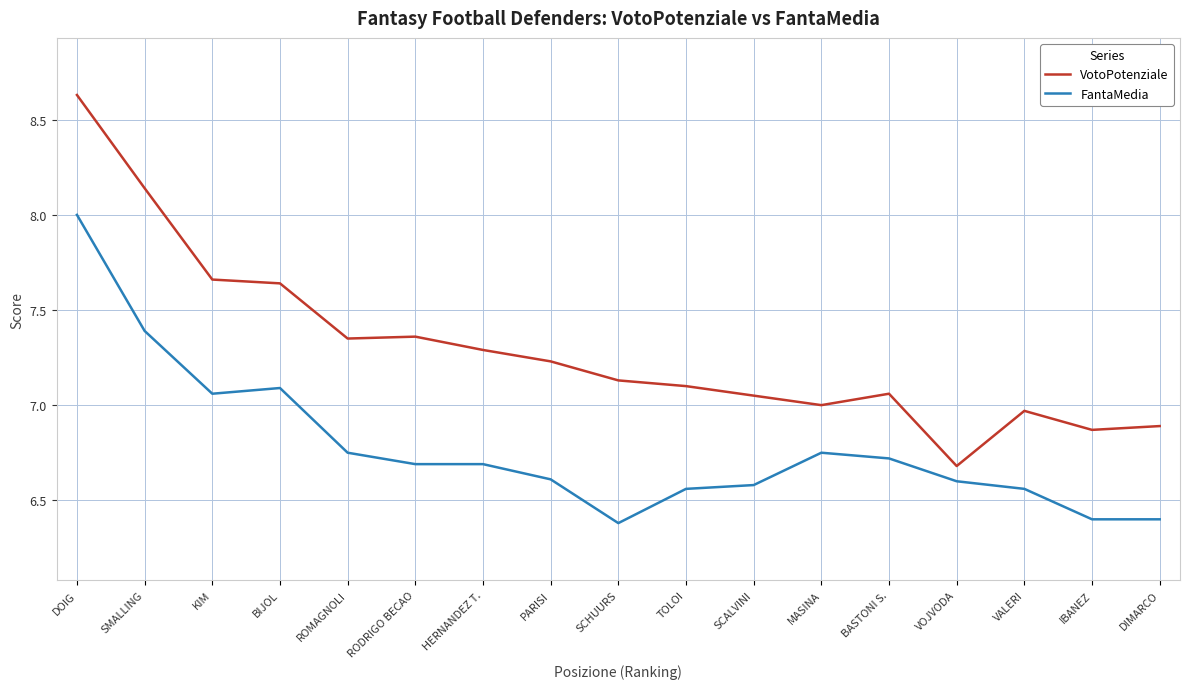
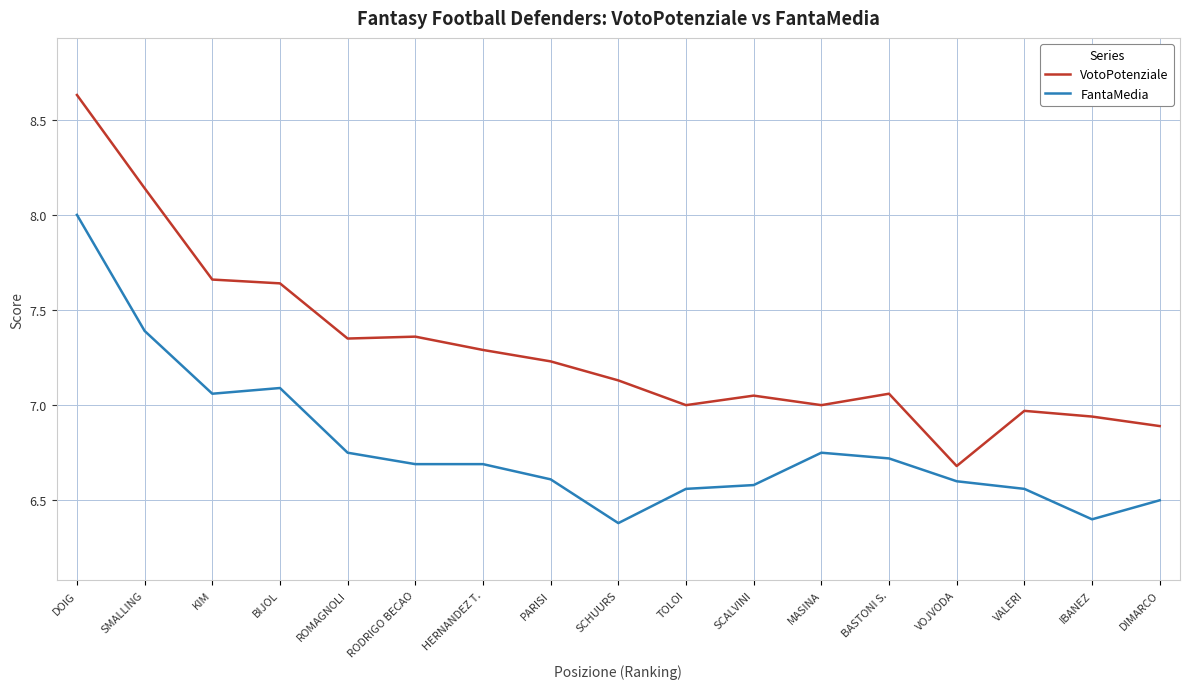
  {
    "VotoPotenziale": {
      "DOIG": 8.63,
      "SMALLING": 8.14,
      "KIM": 7.66,
      "BIJOL": 7.64,
      "ROMAGNOLI": 7.35,
      "RODRIGO BECAO": 7.36,
      "HERNANDEZ T.": 7.29,
      "PARISI": 7.23,
      "SCHUURS": 7.13,
-     "TOLOI": 7.1,
+     "TOLOI": 7.0,
      "SCALVINI": 7.05,
      "MASINA": 7.00,
      "BASTONI S.": 7.06,
      "VOJVODA": 6.68,
      "VALERI": 6.97,
-     "IBANEZ": 6.87,
+     "IBANEZ": 6.94,
      "DIMARCO": 6.89
    },
    "FantaMedia": {
      "DOIG": 8.0,
      "SMALLING": 7.4,
      "KIM": 7.06,
      "BIJOL": 7.1,
      "ROMAGNOLI": 6.75,
      "RODRIGO BECAO": 6.7,
      "HERNANDEZ T.": 6.7,
      "PARISI": 6.6,
      "SCHUURS": 6.38,
      "TOLOI": 6.56,
      "SCALVINI": 6.58,
      "MASINA": 6.75,
      "BASTONI S.": 6.72,
      "VOJVODA": 6.6,
      "VALERI": 6.56,
      "IBANEZ": 6.4,
-     "DIMARCO": 6.4
+     "DIMARCO": 6.5
    }
  }
